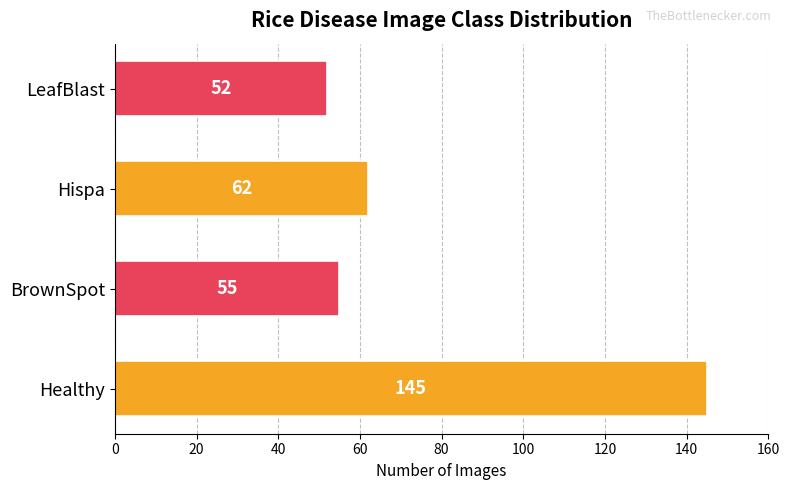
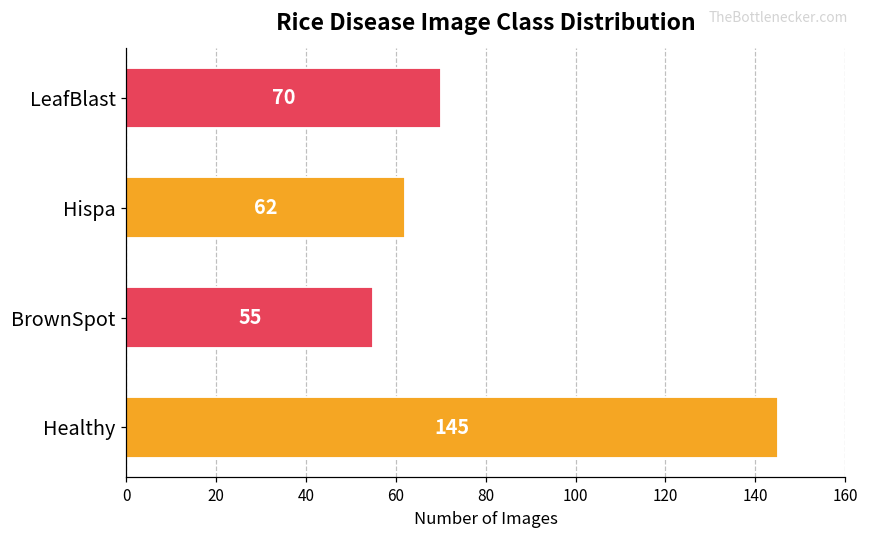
  {
-   "LeafBlast": 52,
+   "LeafBlast": 70,
    "Hispa": 62,
    "BrownSpot": 55,
    "Healthy": 145
  }
